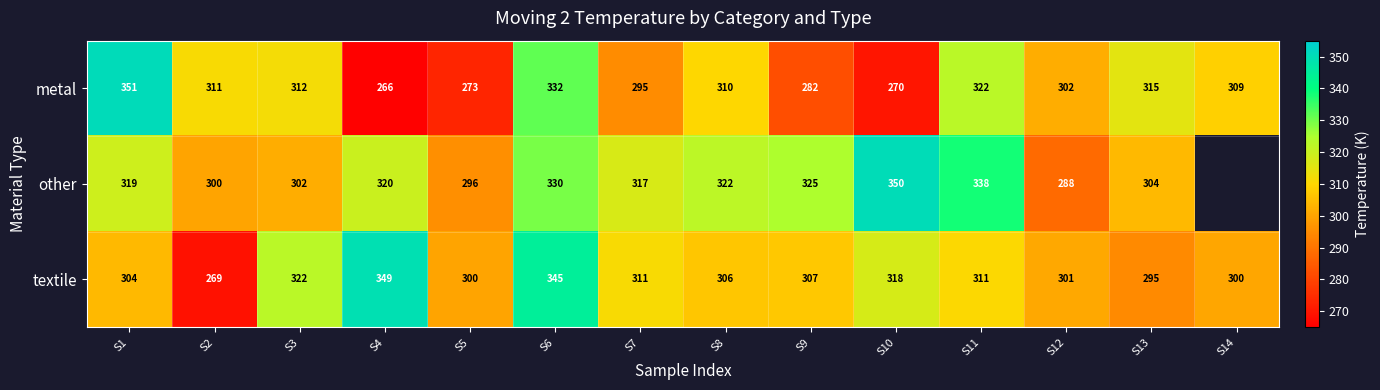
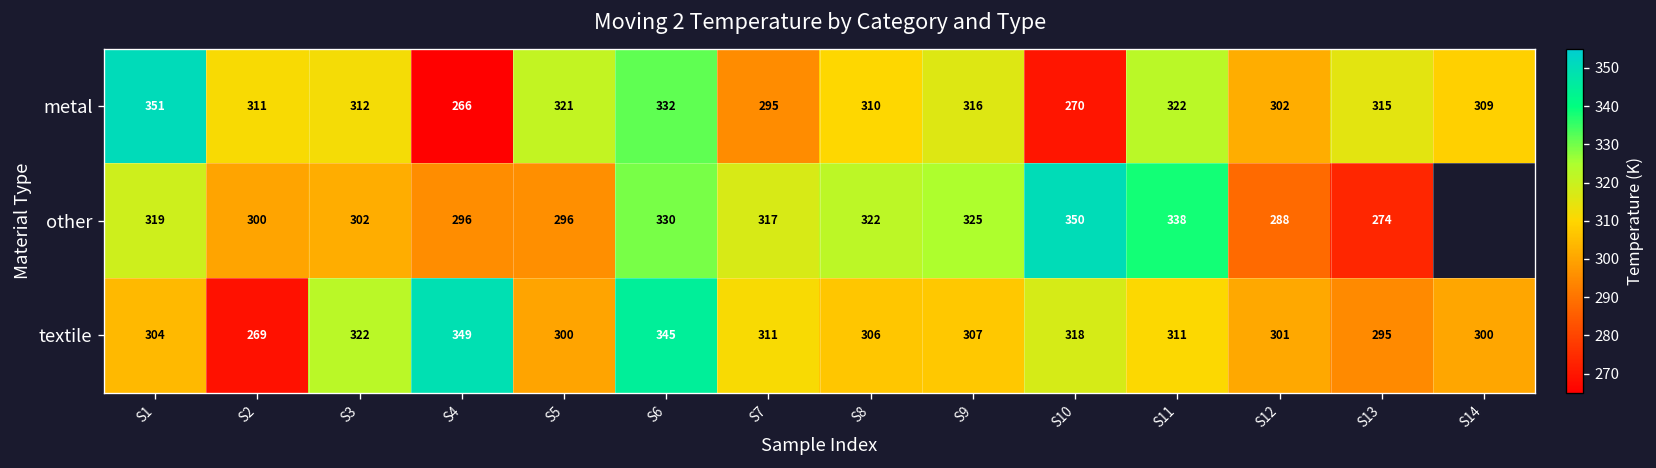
  {
    "metal": {
      "S1": 351,
      "S2": 311,
      "S3": 312,
      "S4": 266,
-     "S5": 273,
+     "S5": 321,
      "S6": 332,
      "S7": 295,
      "S8": 310,
-     "S9": 282,
+     "S9": 316,
      "S10": 270,
      "S11": 322,
      "S12": 302,
      "S13": 315,
      "S14": 309
    },
    "other": {
      "S1": 319,
      "S2": 300,
      "S3": 302,
-     "S4": 320,
+     "S4": 296,
      "S5": 296,
      "S6": 330,
      "S7": 317,
      "S8": 322,
      "S9": 325,
      "S10": 350,
      "S11": 338,
      "S12": 288,
-     "S13": 304
+     "S13": 274
    },
    "textile": {
      "S1": 304,
      "S2": 269,
      "S3": 322,
      "S4": 349,
      "S5": 300,
      "S6": 345,
      "S7": 311,
      "S8": 306,
      "S9": 307,
      "S10": 318,
      "S11": 311,
      "S12": 301,
      "S13": 295,
      "S14": 300
    }
  }
